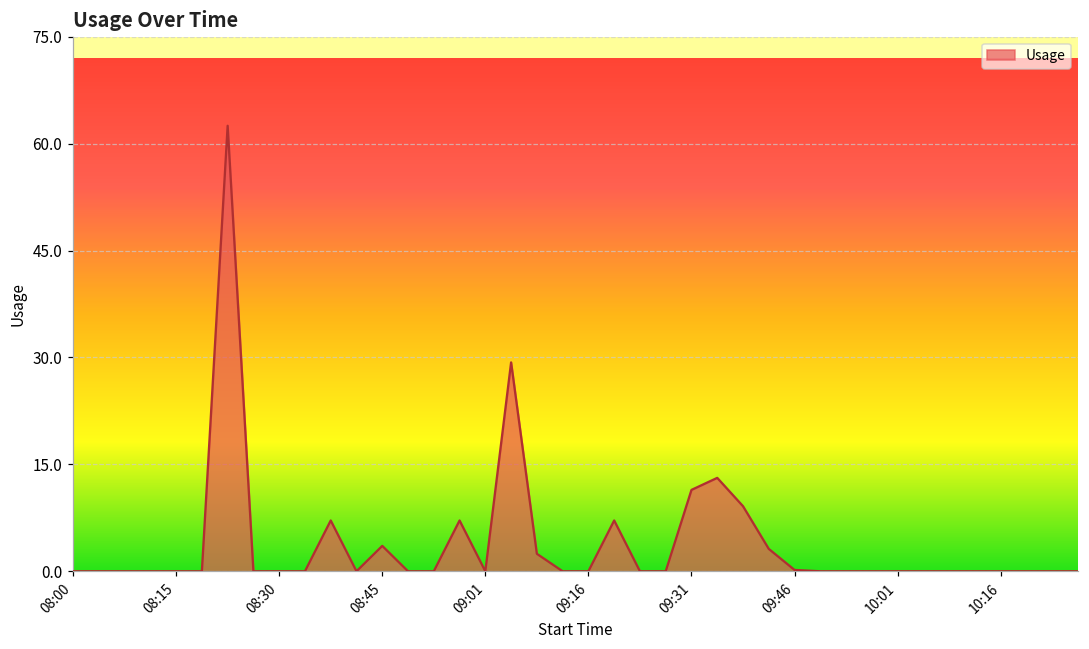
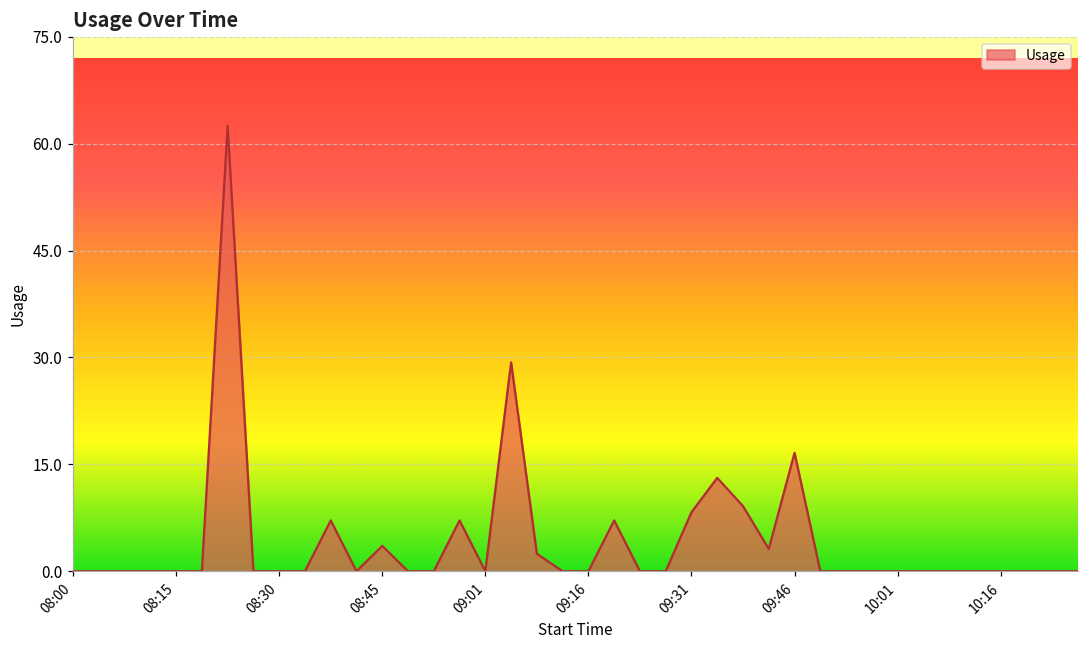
  {
    "08:00": 0,
    "08:15": 0,
    "08:30": 0,
    "08:45": 4,
    "09:01": 0,
    "09:16": 0,
-   "09:31": 11,
-   "09:46": 0,
+   "09:31": 8,
+   "09:46": 17,
    "10:01": 0,
    "10:16": 0
  }
